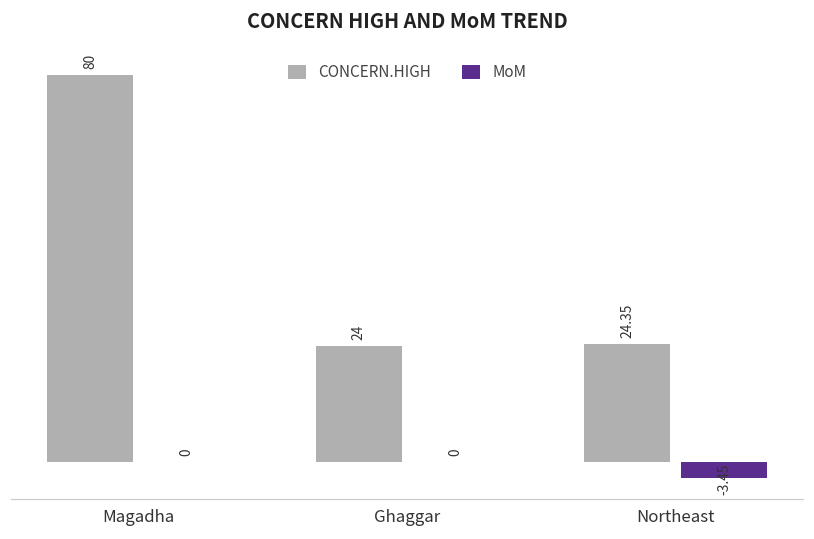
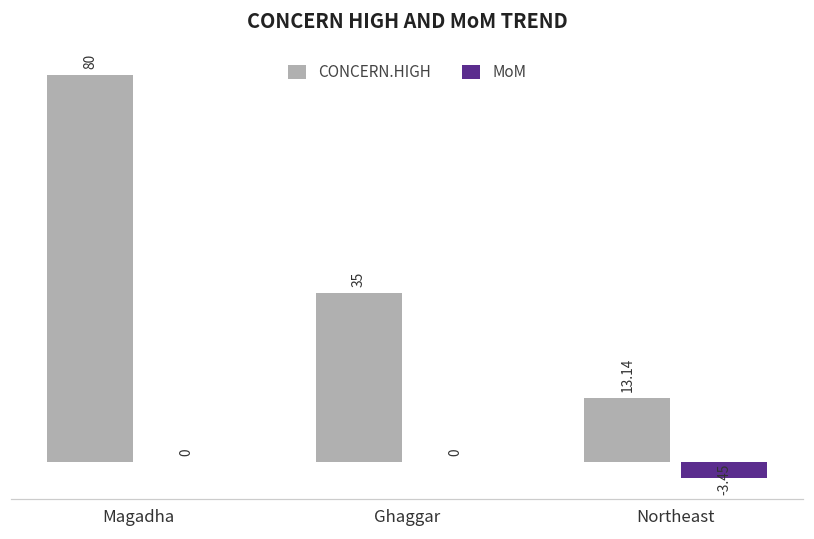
  {
    "CONCERN.HIGH": {
      "Magadha": 80,
-     "Ghaggar": 24,
-     "Northeast": 24.35
+     "Ghaggar": 35,
+     "Northeast": 13.14
    },
    "MoM": {
      "Magadha": 0,
      "Ghaggar": 0,
      "Northeast": -3.45
    }
  }
